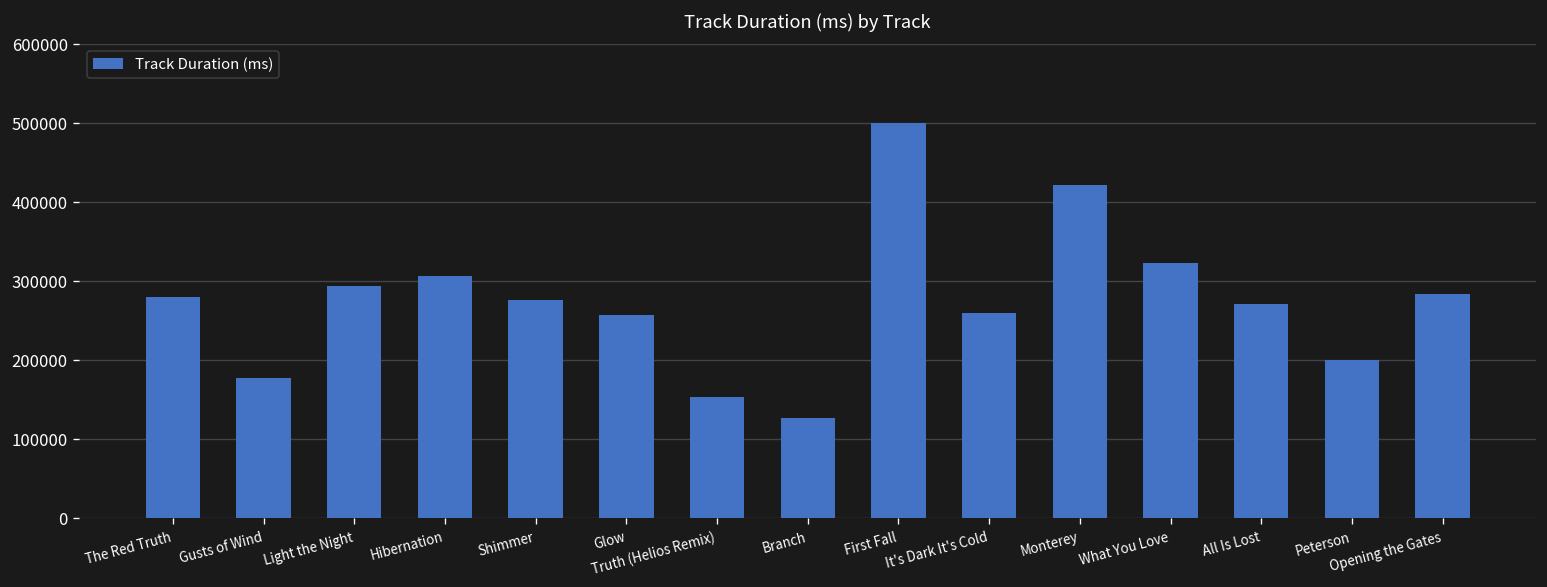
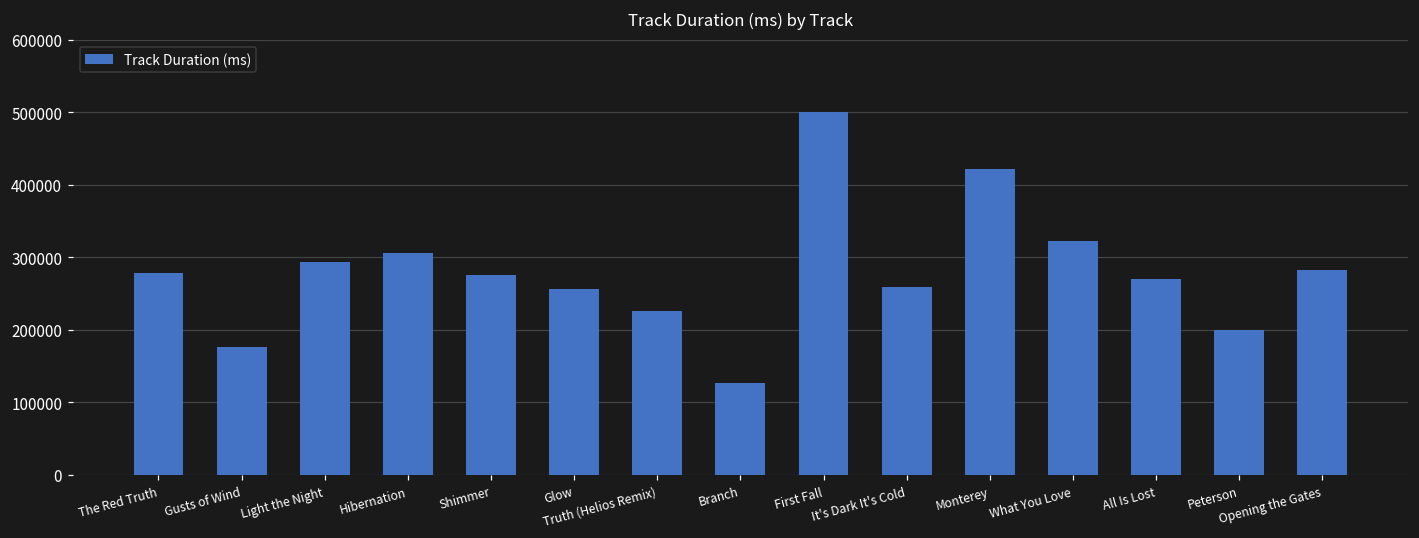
  {
    "The Red Truth": 280000,
    "Gusts of Wind": 180000,
    "Light the Night": 290000,
    "Hibernation": 310000,
    "Shimmer": 280000,
    "Glow": 260000,
-   "Truth (Helios Remix)": 150000,
+   "Truth (Helios Remix)": 230000,
    "Branch": 130000,
    "First Fall": 500000,
    "It's Dark It's Cold": 260000,
    "Monterey": 420000,
    "What You Love": 320000,
    "All Is Lost": 270000,
    "Peterson": 200000,
    "Opening the Gates": 280000
  }
